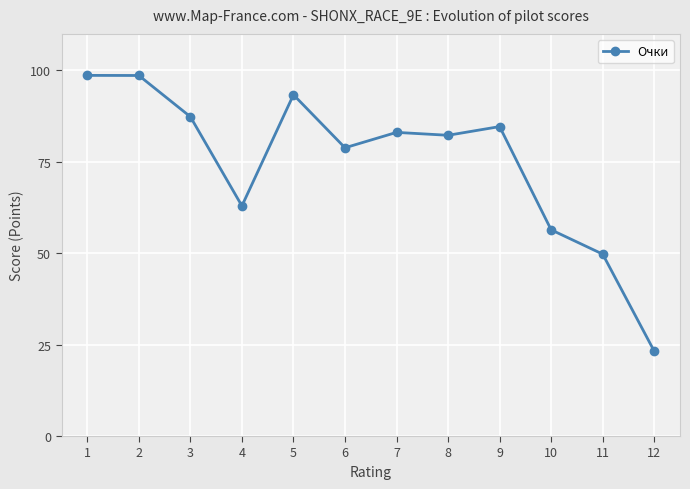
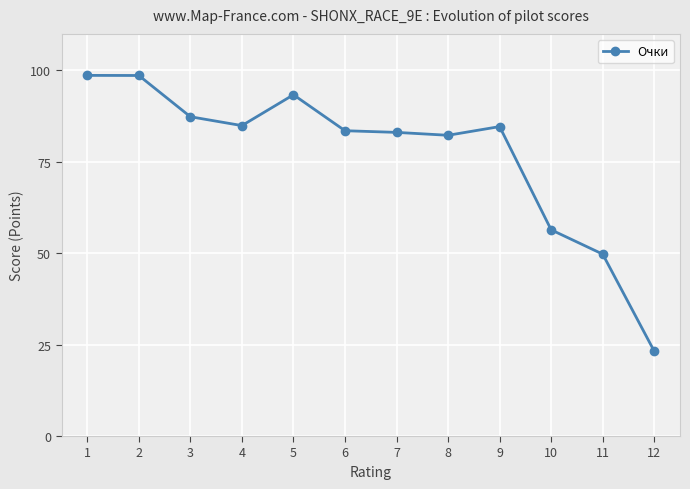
  {
    "1": 99,
    "2": 99,
    "3": 87,
-   "4": 63,
+   "4": 85,
    "5": 93,
-   "6": 79,
+   "6": 84,
    "7": 83,
    "8": 82,
    "9": 85,
    "10": 56,
    "11": 50,
    "12": 23
  }
